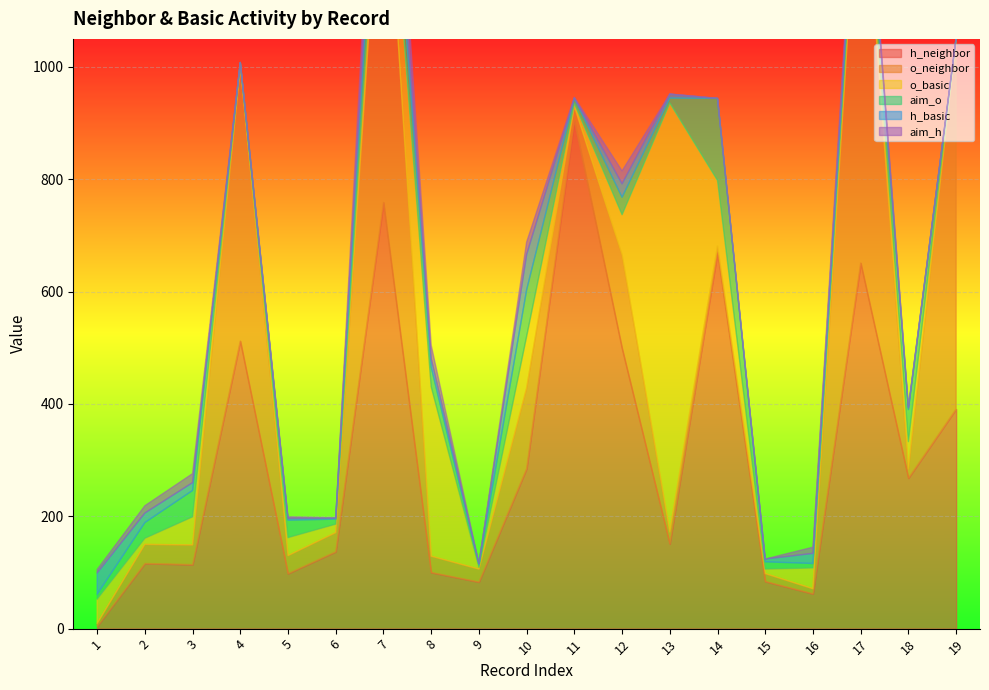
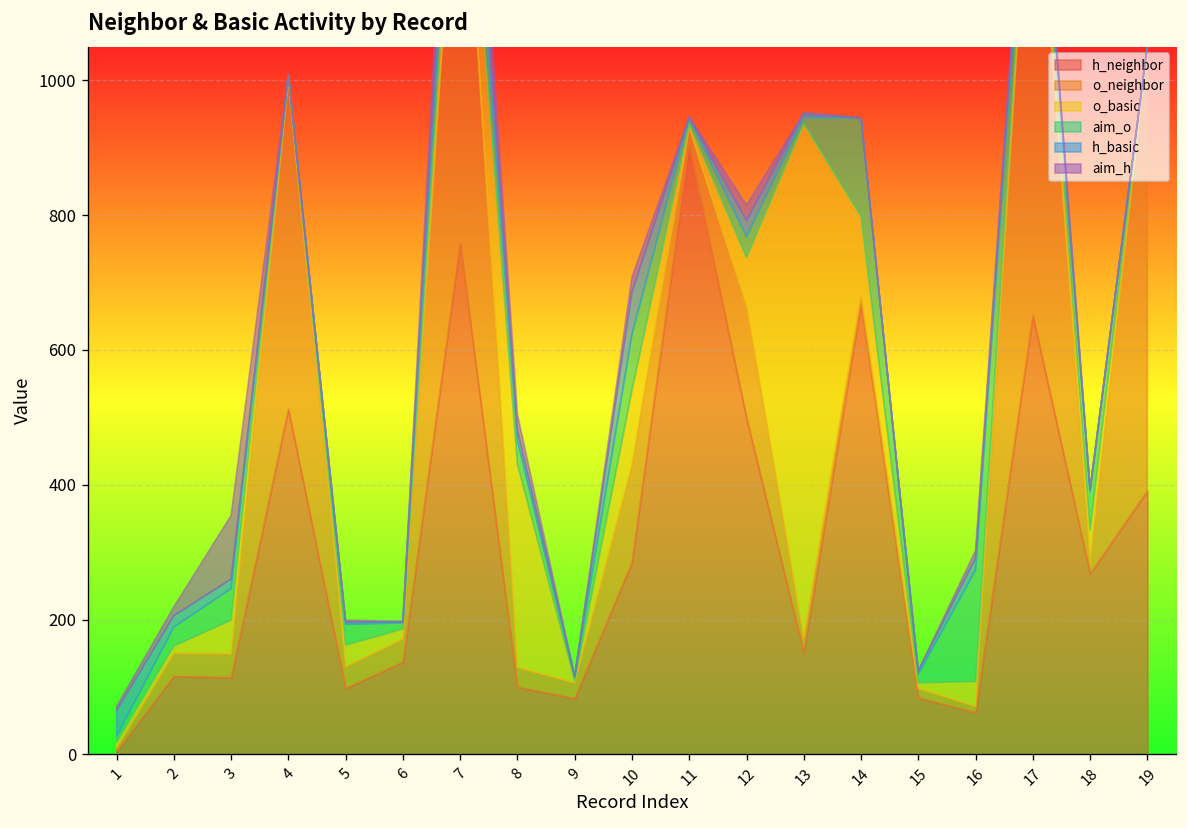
  {
    "o_basic": {
-     "1": 40,
+     "1": 10,
      "2": 10,
      "3": 50,
      "5": 30,
      "6": 20,
      "8": 300,
-     "10": 90,
+     "10": 110,
      "11": 10,
      "12": 70,
      "13": 760,
      "14": 120,
      "15": 10,
      "16": 40,
      "18": 50
    },
    "aim_o": {
      "1": 10,
      "2": 30,
      "3": 50,
      "8": 40,
      "10": 80,
      "12": 30,
      "13": 10,
      "15": 10,
-     "16": 10
+     "16": 170
    },
    "h_basic": {
      "1": 40,
      "2": 20,
      "3": 10,
      "8": 20,
      "10": 60,
      "12": 20,
      "16": 20
    },
    "aim_h": {
      "1": 10,
      "2": 10,
-     "3": 20,
+     "3": 90,
      "8": 20,
      "10": 20,
      "12": 20,
      "16": 10
    }
  }
